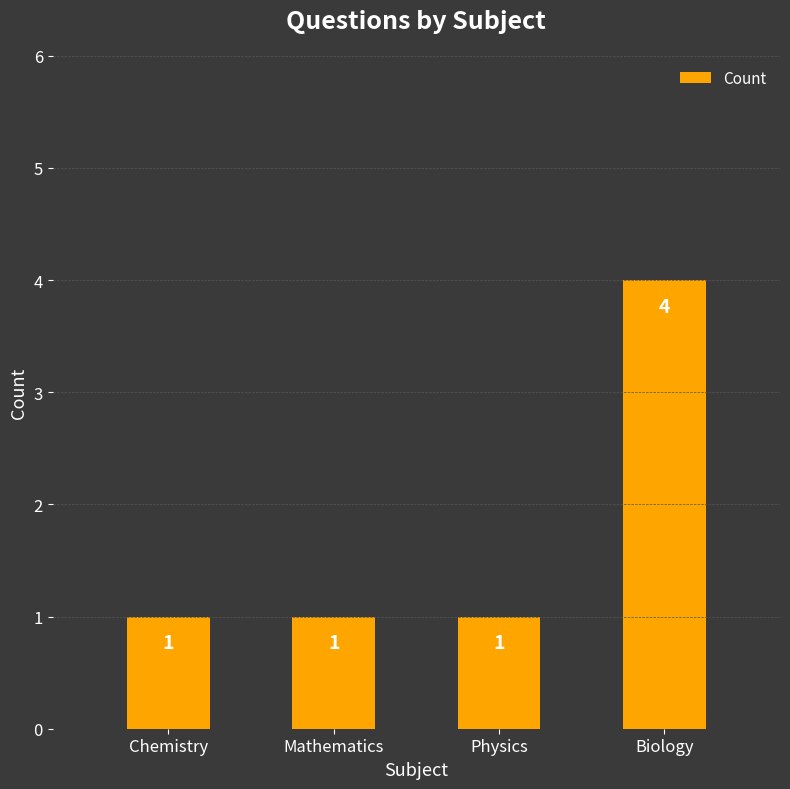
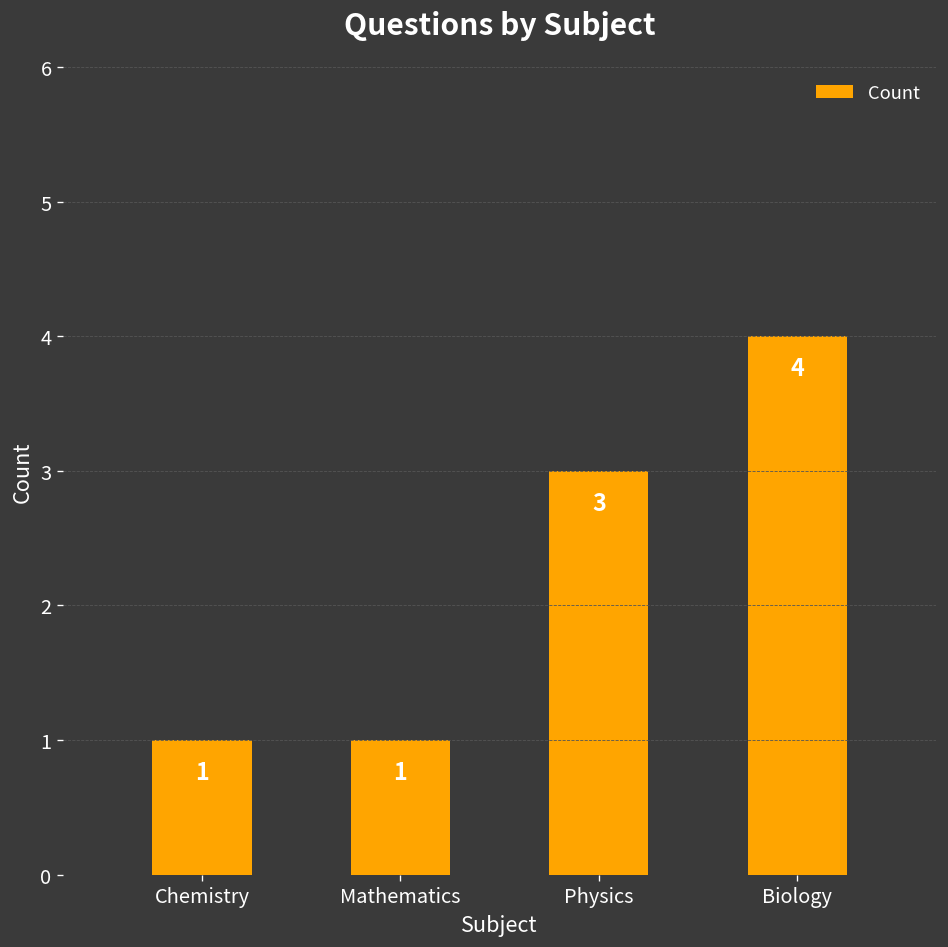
  {
    "Chemistry": 1,
    "Mathematics": 1,
-   "Physics": 1,
+   "Physics": 3,
    "Biology": 4
  }
